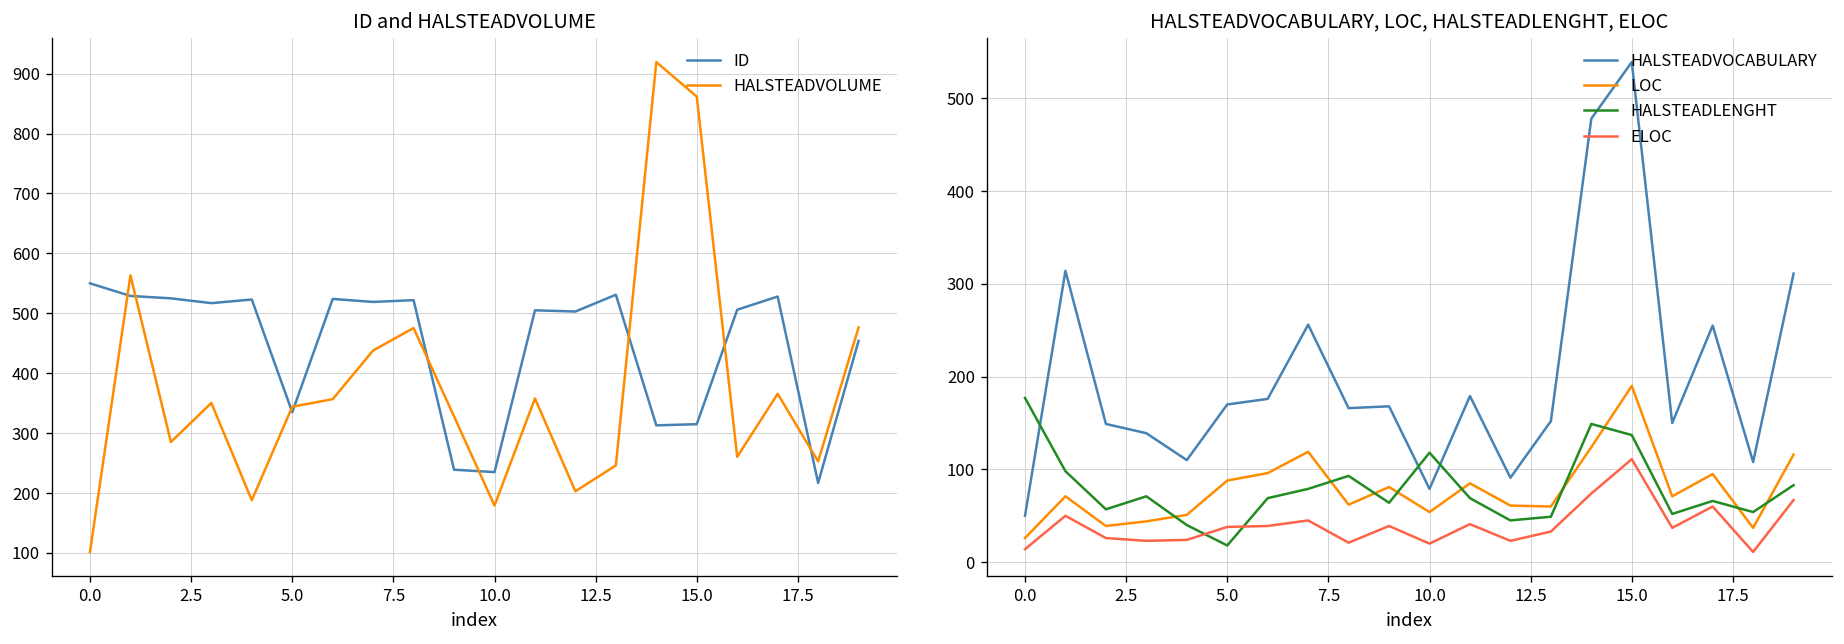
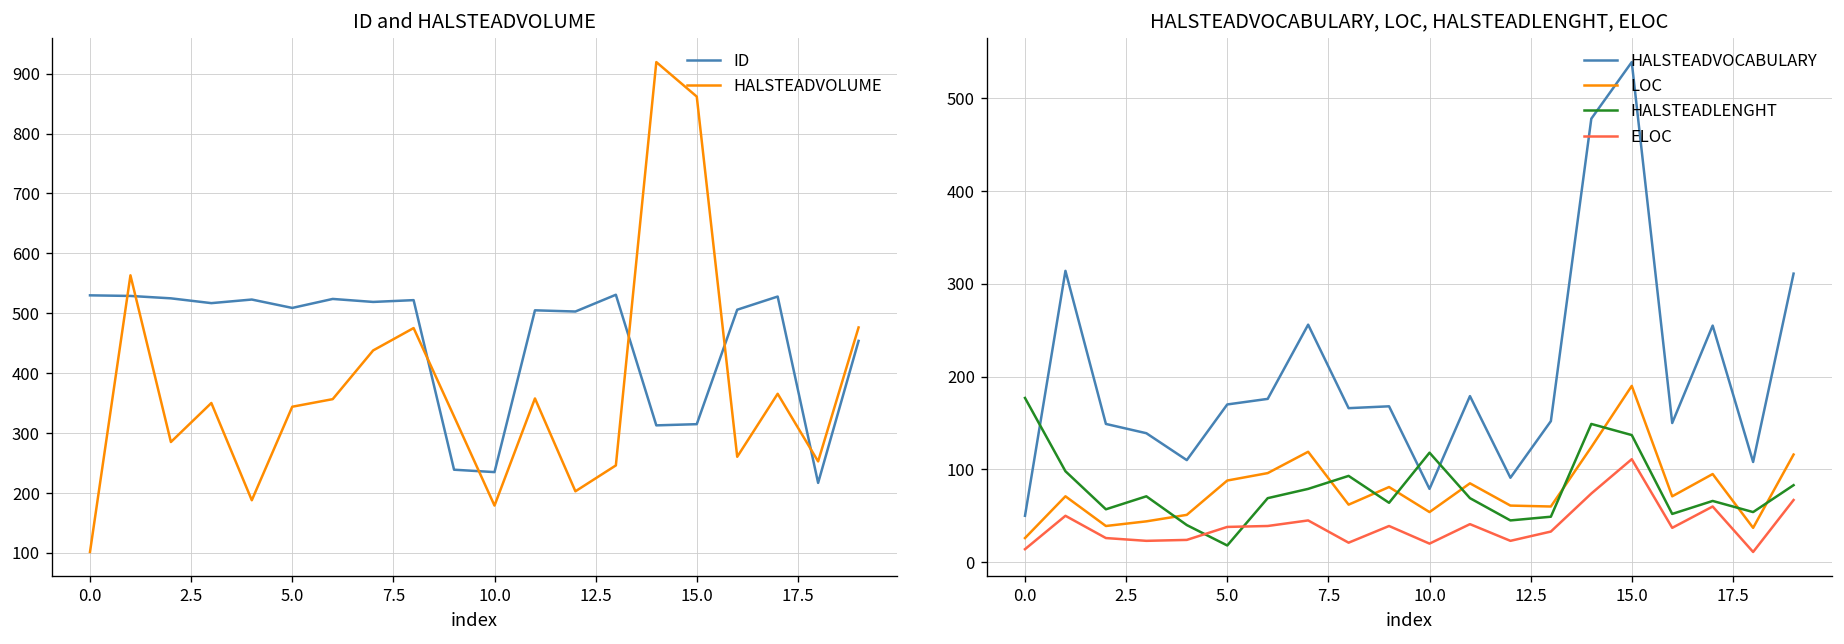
  {
    "ID and HALSTEADVOLUME": {
      "ID": {
-       "0.0": 550,
-       "5.0": 340,
+       "0.0": 530,
+       "5.0": 510,
        "10.0": 240,
        "15.0": 320
      },
      "HALSTEADVOLUME": {
        "0.0": 100,
        "5.0": 340,
        "10.0": 180,
        "15.0": 860
      }
    },
    "HALSTEADVOCABULARY, LOC, HALSTEADLENGHT, ELOC": {
      "HALSTEADVOCABULARY": {
        "0.0": 50,
        "5.0": 170,
        "10.0": 80,
        "15.0": 540
      },
      "LOC": {
        "0.0": 30,
        "5.0": 90,
        "10.0": 50,
        "15.0": 190
      },
      "HALSTEADLENGHT": {
        "0.0": 180,
        "5.0": 20,
        "10.0": 120,
        "15.0": 140
      },
      "ELOC": {
        "0.0": 10,
        "5.0": 40,
        "10.0": 20,
        "15.0": 110
      }
    }
  }
